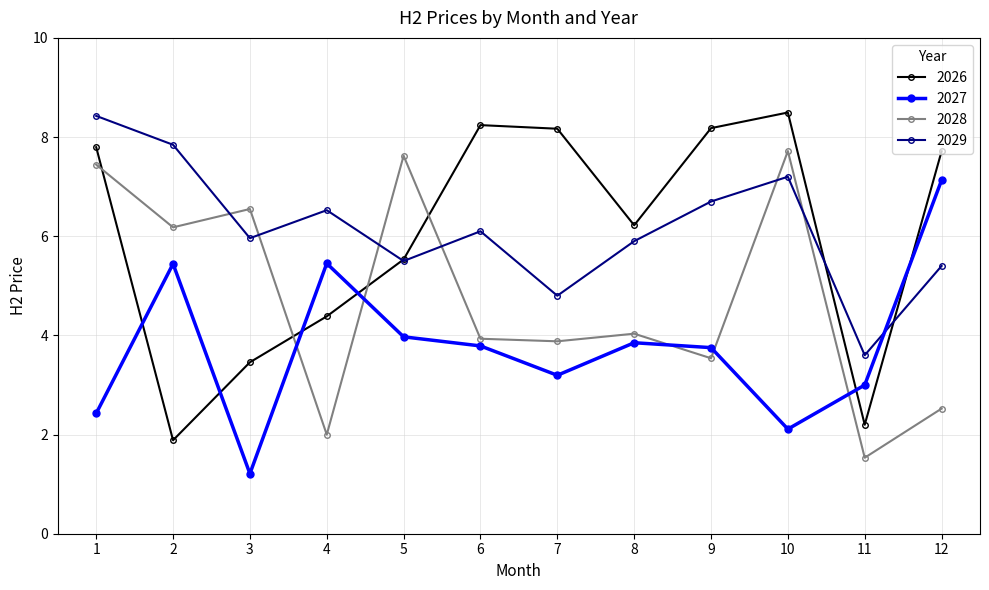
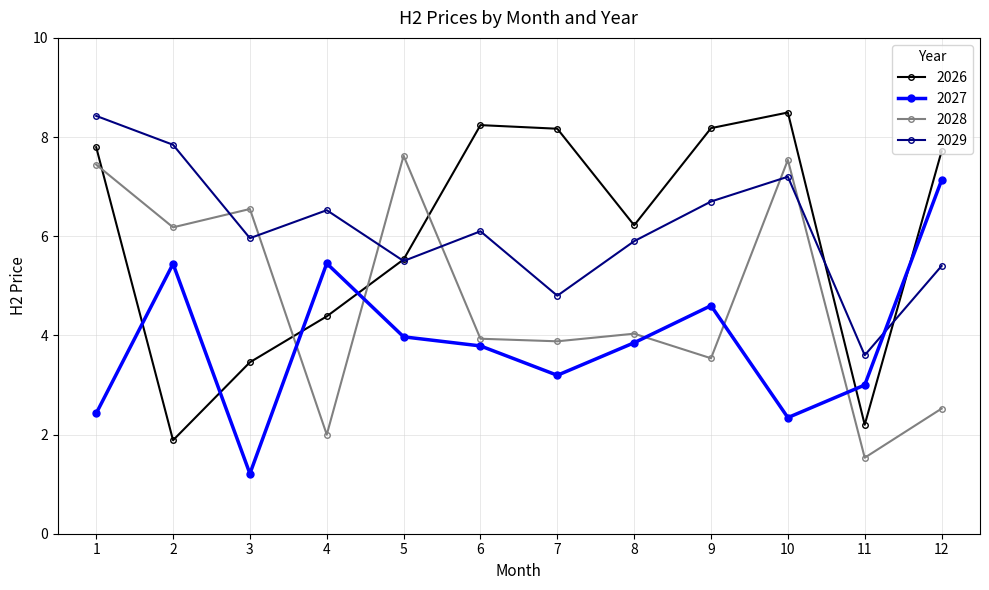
  {
    "2026": {
      "1": 7.8,
      "2": 1.9,
      "3": 3.5,
      "4": 4.4,
      "6": 8.2,
      "7": 8.2,
      "8": 6.2,
      "9": 8.2,
      "10": 8.5,
      "11": 2.2
    },
    "2027": {
      "1": 2.4,
      "2": 5.4,
      "3": 1.2,
      "4": 5.5,
      "5": 4.0,
      "6": 3.8,
      "7": 3.2,
      "8": 3.9,
-     "9": 3.8,
-     "10": 2.1,
+     "9": 4.6,
+     "10": 2.3,
      "11": 3.0,
      "12": 7.1
    },
    "2028": {
      "1": 7.4,
      "2": 6.2,
      "3": 6.5,
      "4": 2.0,
      "5": 7.6,
      "6": 3.9,
      "7": 3.9,
      "8": 4.0,
      "9": 3.5,
-     "10": 7.7,
+     "10": 7.5,
      "11": 1.5,
      "12": 2.5
    },
    "2029": {
      "1": 8.4,
      "2": 7.8,
      "3": 6.0,
      "4": 6.5,
      "6": 6.1,
      "7": 4.8,
      "8": 5.9,
      "9": 6.7,
      "10": 7.2,
      "11": 3.6,
      "12": 5.4
    }
  }
